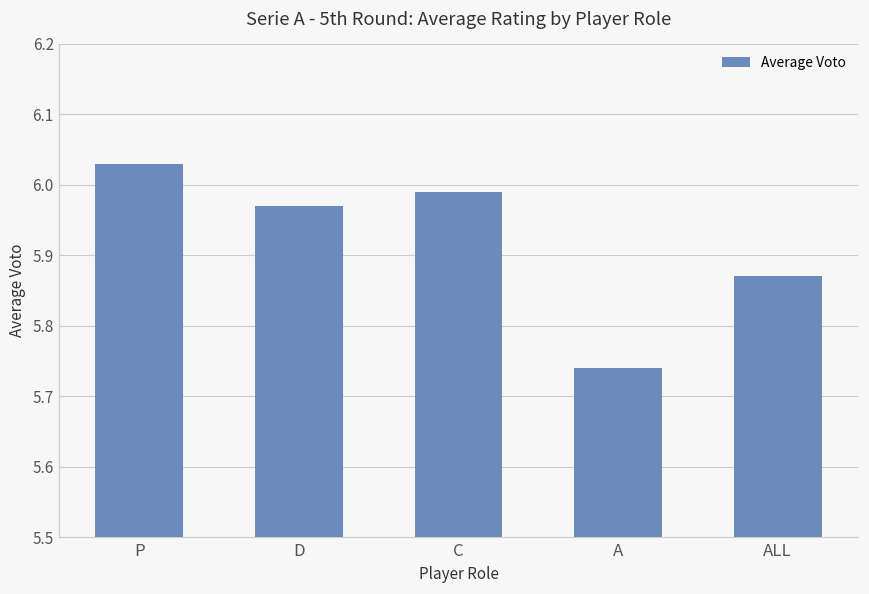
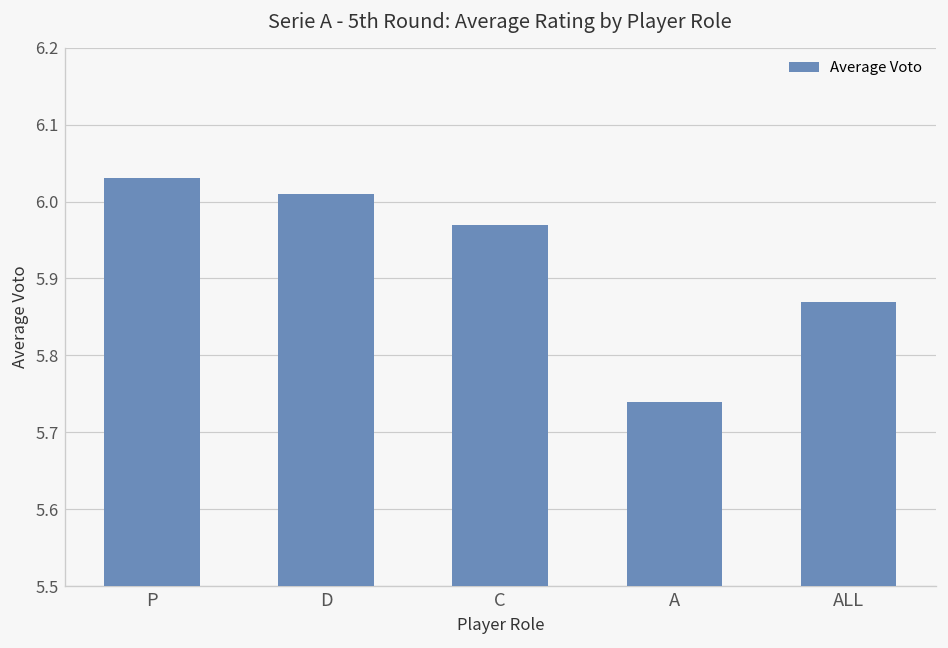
  {
    "P": 6.03,
-   "D": 5.97,
-   "C": 5.99,
+   "D": 6.01,
+   "C": 5.97,
    "A": 5.74,
    "ALL": 5.87
  }
